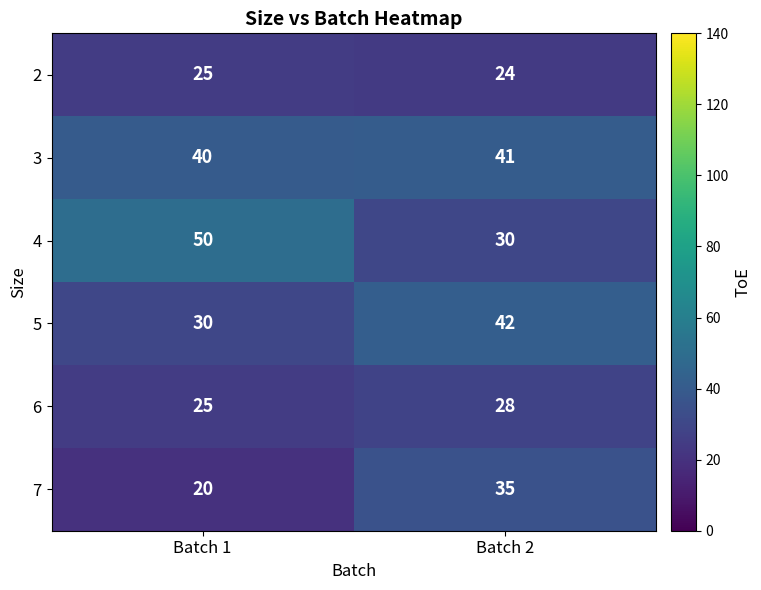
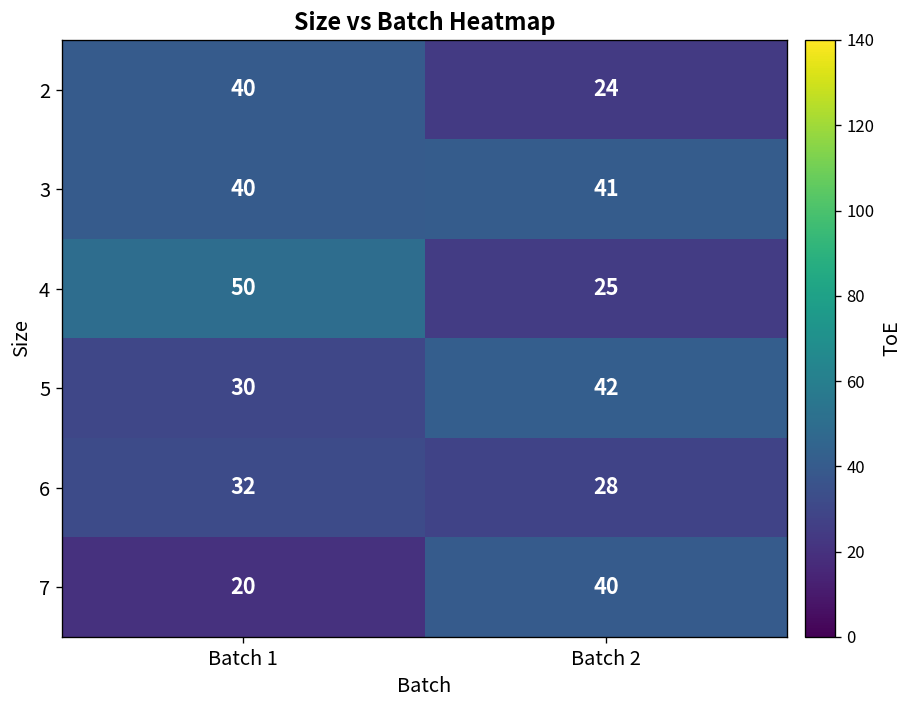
  {
    "2": {
-     "Batch 1": 25,
+     "Batch 1": 40,
      "Batch 2": 24
    },
    "3": {
      "Batch 1": 40,
      "Batch 2": 41
    },
    "4": {
      "Batch 1": 50,
-     "Batch 2": 30
+     "Batch 2": 25
    },
    "5": {
      "Batch 1": 30,
      "Batch 2": 42
    },
    "6": {
-     "Batch 1": 25,
+     "Batch 1": 32,
      "Batch 2": 28
    },
    "7": {
      "Batch 1": 20,
-     "Batch 2": 35
+     "Batch 2": 40
    }
  }
